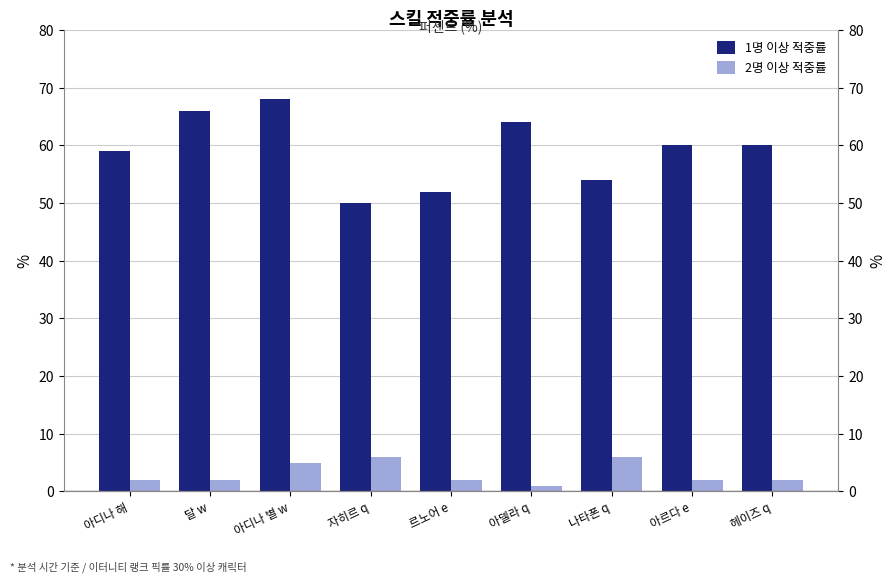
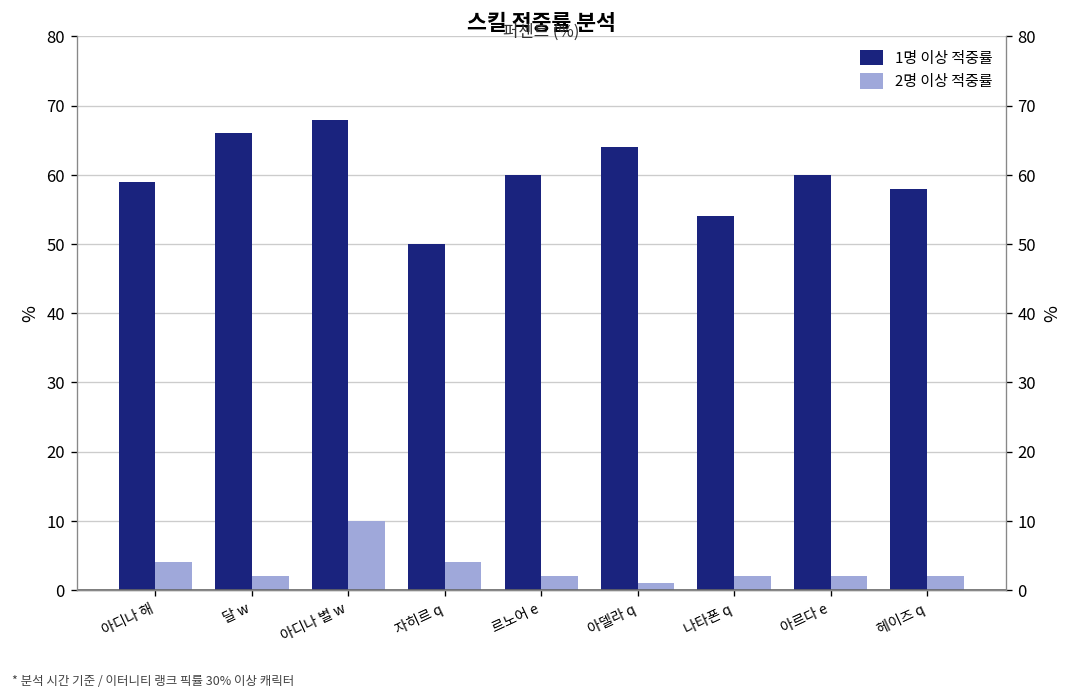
  {
    "1명 이상 적중률": {
      "아디나 해": 59,
      "달 w": 66,
      "아디나 별 w": 68,
      "자히르 q": 50,
-     "르노어 e": 52,
+     "르노어 e": 60,
      "아델라 q": 64,
      "나타폰 q": 54,
      "아르다 e": 60,
-     "헤이즈 q": 60
+     "헤이즈 q": 58
    },
    "2명 이상 적중률": {
-     "아디나 해": 2,
+     "아디나 해": 4,
      "달 w": 2,
-     "아디나 별 w": 5,
-     "자히르 q": 6,
+     "아디나 별 w": 10,
+     "자히르 q": 4,
      "르노어 e": 2,
      "아델라 q": 1,
-     "나타폰 q": 6,
+     "나타폰 q": 2,
      "아르다 e": 2,
      "헤이즈 q": 2
    }
  }
